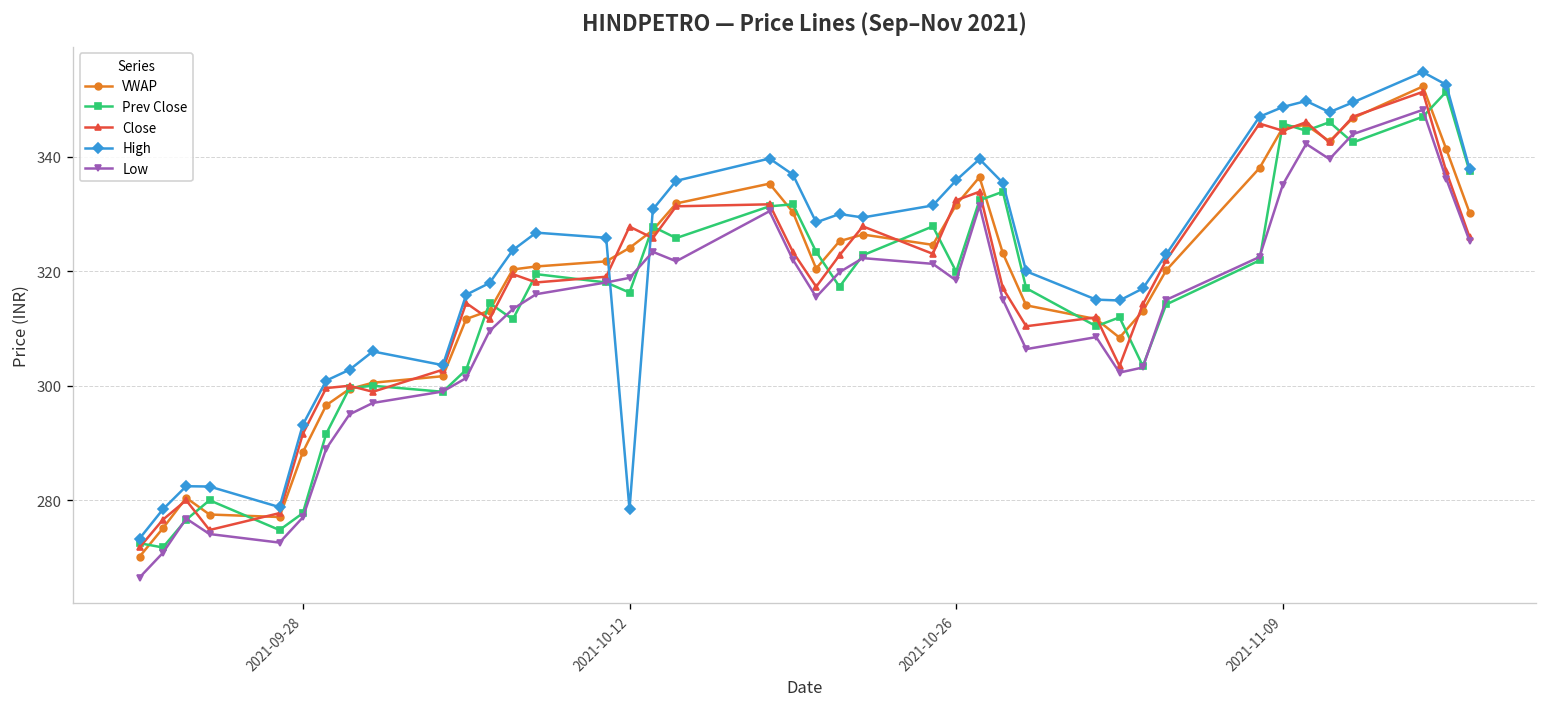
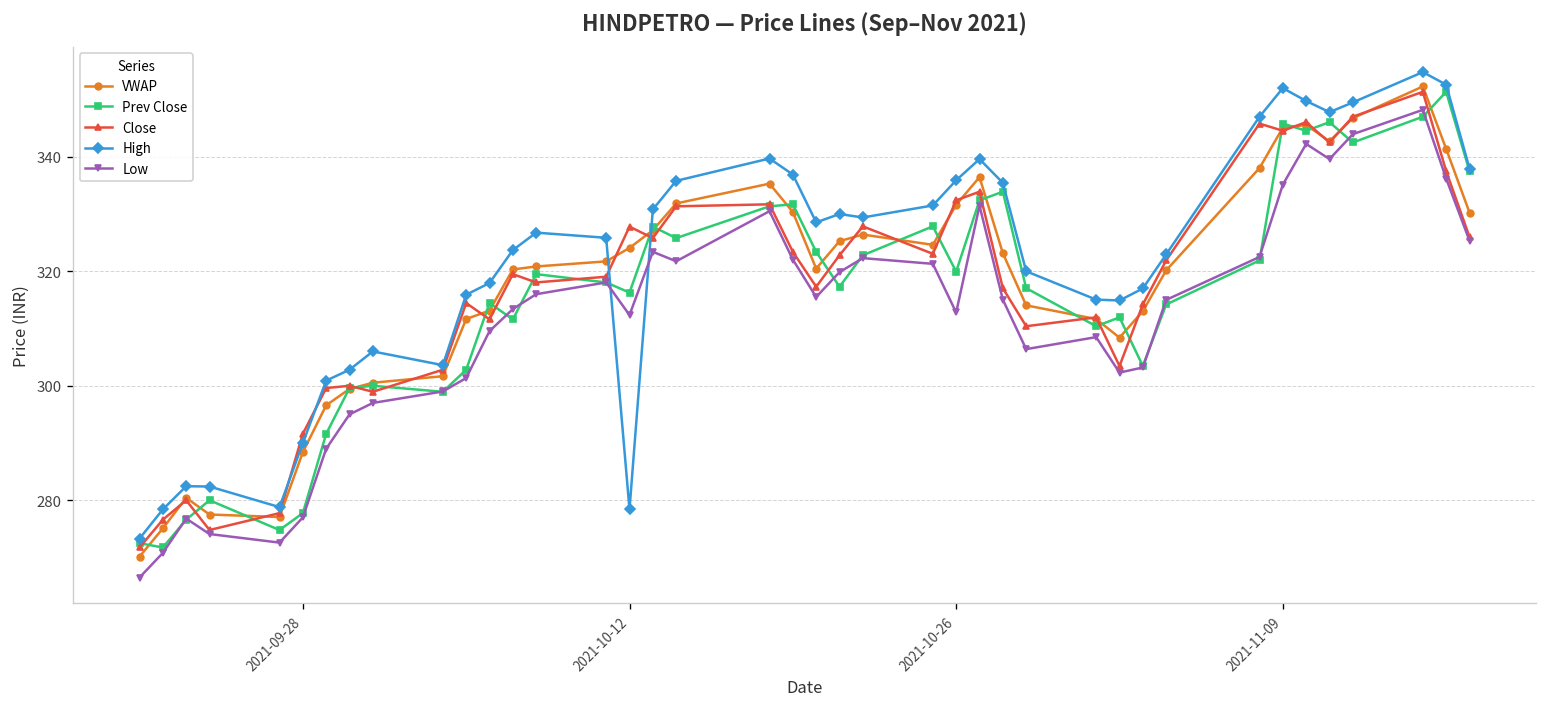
  {
    "Prev Close": {
      "2021-09-28": 278,
      "2021-10-12": 316,
      "2021-10-26": 320,
      "2021-11-09": 346
    },
    "High": {
-     "2021-09-28": 293,
+     "2021-09-28": 290,
      "2021-10-12": 278,
      "2021-10-26": 336,
-     "2021-11-09": 349
+     "2021-11-09": 352
    },
    "Low": {
      "2021-09-28": 277,
-     "2021-10-12": 319,
-     "2021-10-26": 318,
+     "2021-10-12": 312,
+     "2021-10-26": 313,
      "2021-11-09": 335
    }
  }
